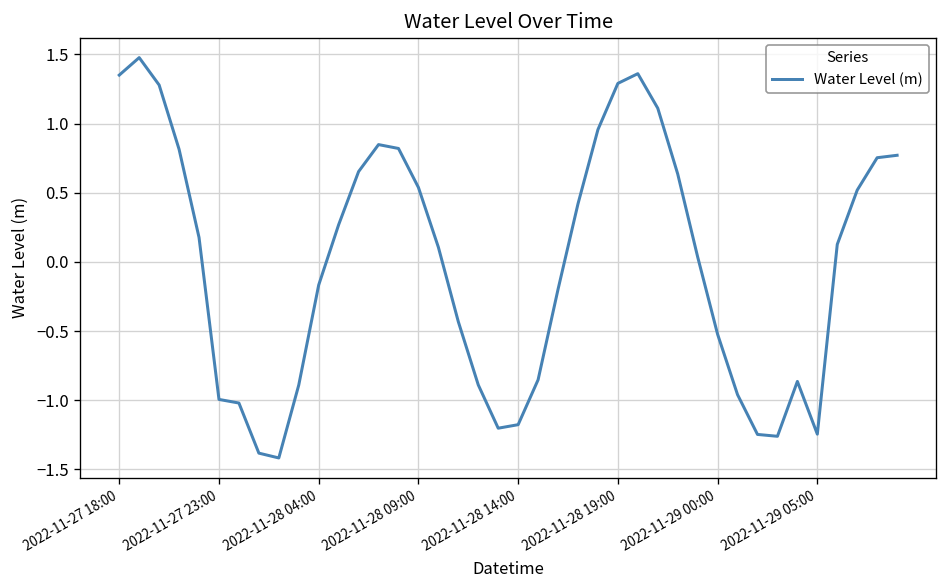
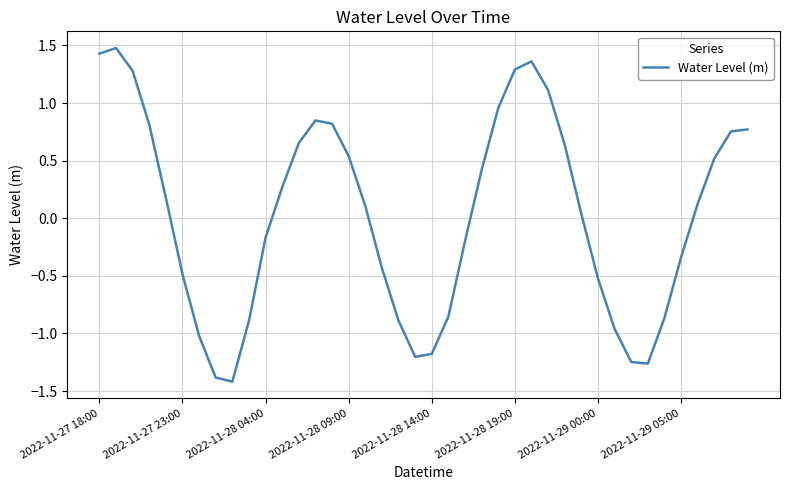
  {
-   "2022-11-27 18:00": 1.35,
-   "2022-11-27 23:00": -0.99,
+   "2022-11-27 18:00": 1.43,
+   "2022-11-27 23:00": -0.48,
    "2022-11-28 04:00": -0.17,
    "2022-11-28 09:00": 0.54,
    "2022-11-28 14:00": -1.18,
    "2022-11-28 19:00": 1.29,
    "2022-11-29 00:00": -0.52,
-   "2022-11-29 05:00": -1.25
+   "2022-11-29 05:00": -0.34
  }
